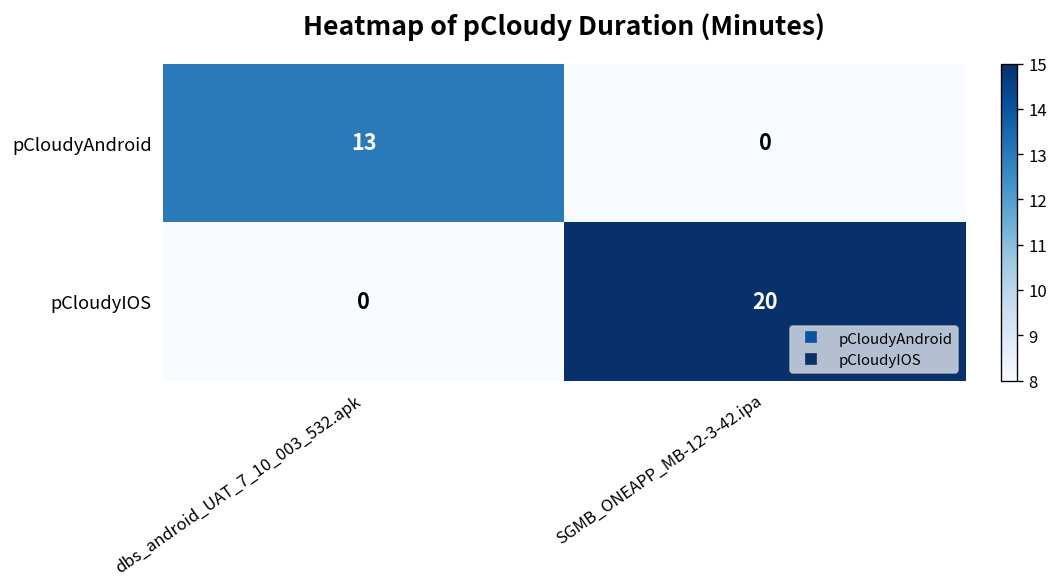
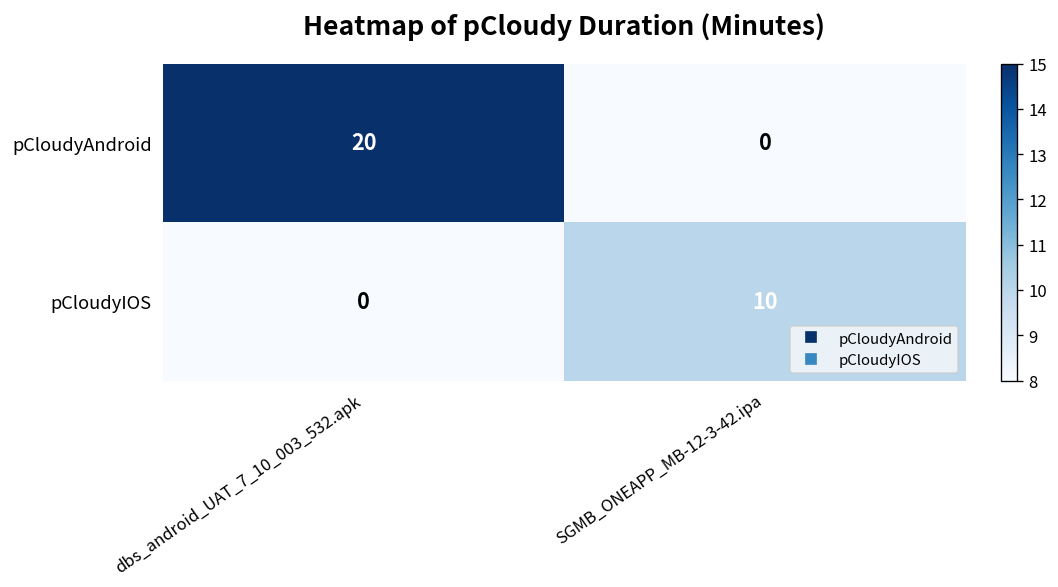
  {
    "pCloudyAndroid": {
-     "dbs_android_UAT_7_10_003_532.apk": 13,
+     "dbs_android_UAT_7_10_003_532.apk": 20,
      "SGMB_ONEAPP_MB-12-3-42.ipa": 0
    },
    "pCloudyIOS": {
      "dbs_android_UAT_7_10_003_532.apk": 0,
-     "SGMB_ONEAPP_MB-12-3-42.ipa": 20
+     "SGMB_ONEAPP_MB-12-3-42.ipa": 10
    }
  }
